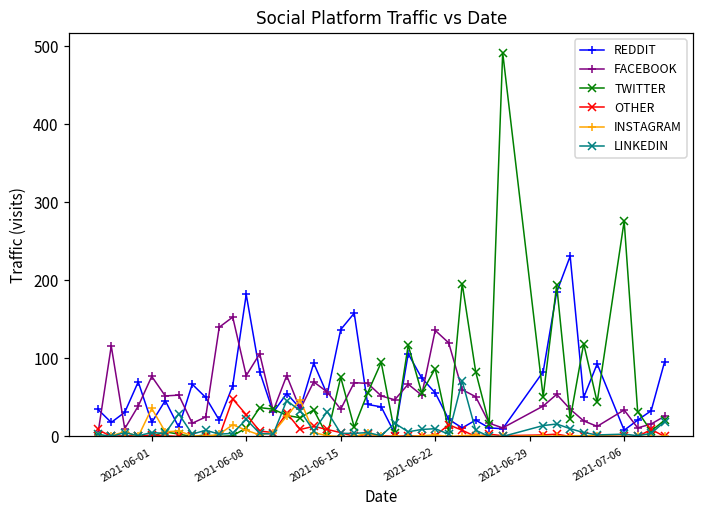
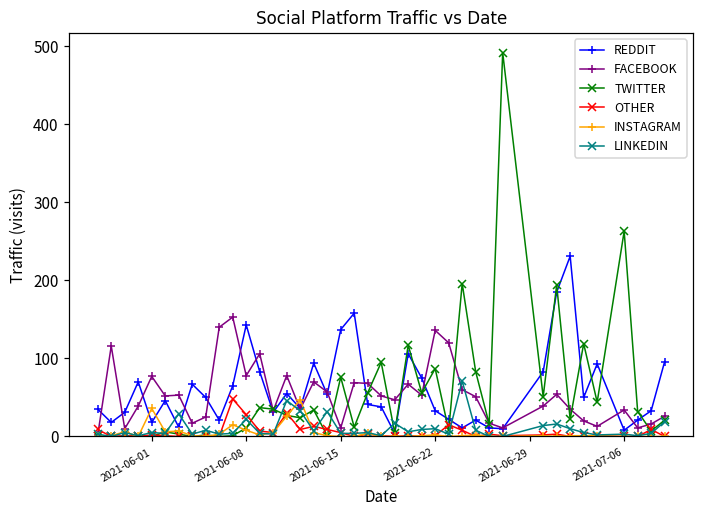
  {
    "REDDIT": {
      "2021-06-01": 20,
-     "2021-06-08": 180,
+     "2021-06-08": 140,
      "2021-06-15": 140,
-     "2021-06-22": 60,
+     "2021-06-22": 30,
      "2021-07-06": 10
    },
    "FACEBOOK": {
      "2021-06-01": 80,
      "2021-06-08": 80,
-     "2021-06-15": 40,
+     "2021-06-15": 10,
      "2021-06-22": 140,
      "2021-07-06": 30
    },
    "TWITTER": {
      "2021-06-15": 80,
      "2021-06-22": 90,
-     "2021-07-06": 280
+     "2021-07-06": 260
    },
    "OTHER": {
      "2021-06-08": 30
    },
    "INSTAGRAM": {
      "2021-06-01": 40,
      "2021-06-15": 0
    },
    "LINKEDIN": {
      "2021-06-08": 20,
      "2021-06-22": 10
    }
  }
